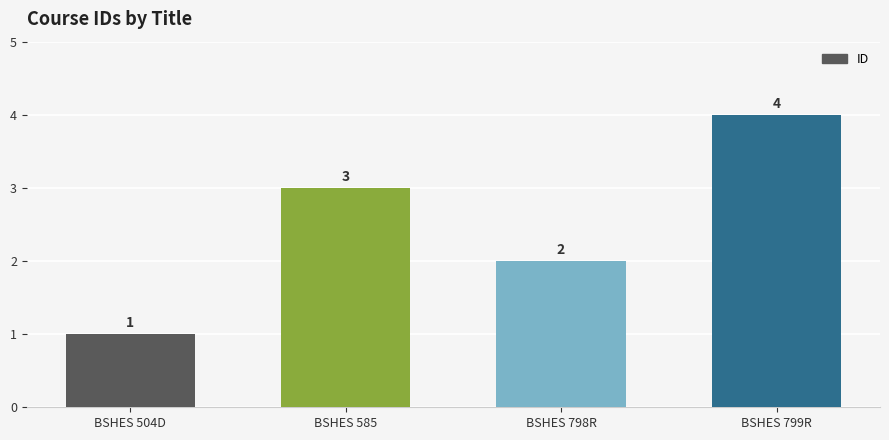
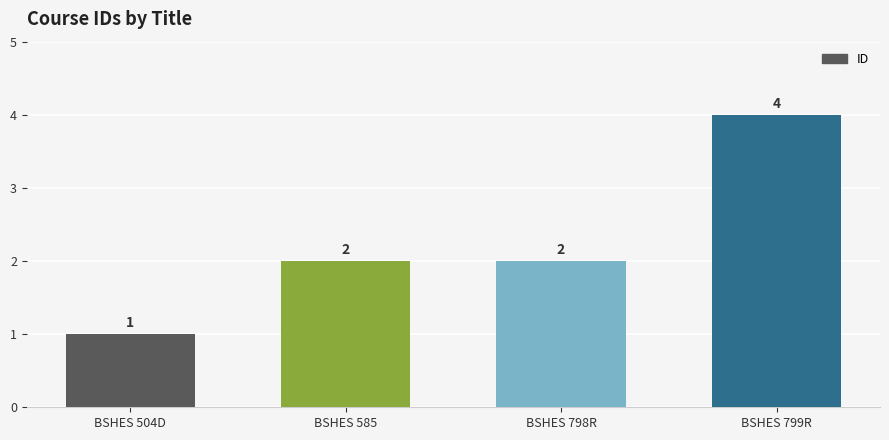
  {
    "BSHES 504D": 1,
-   "BSHES 585": 3,
+   "BSHES 585": 2,
    "BSHES 798R": 2,
    "BSHES 799R": 4
  }
